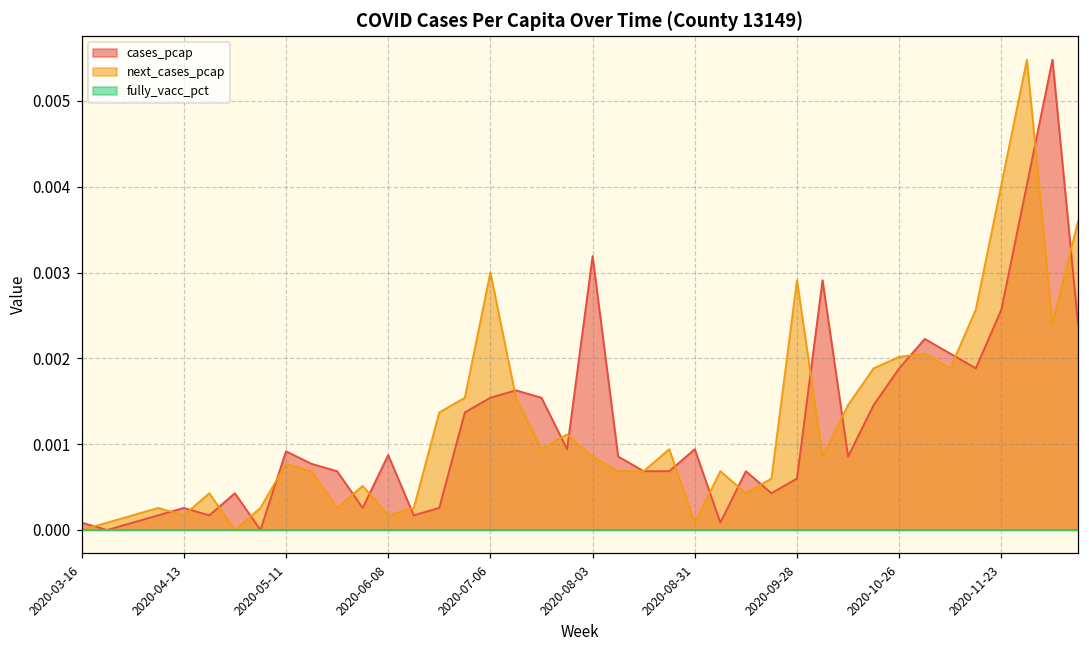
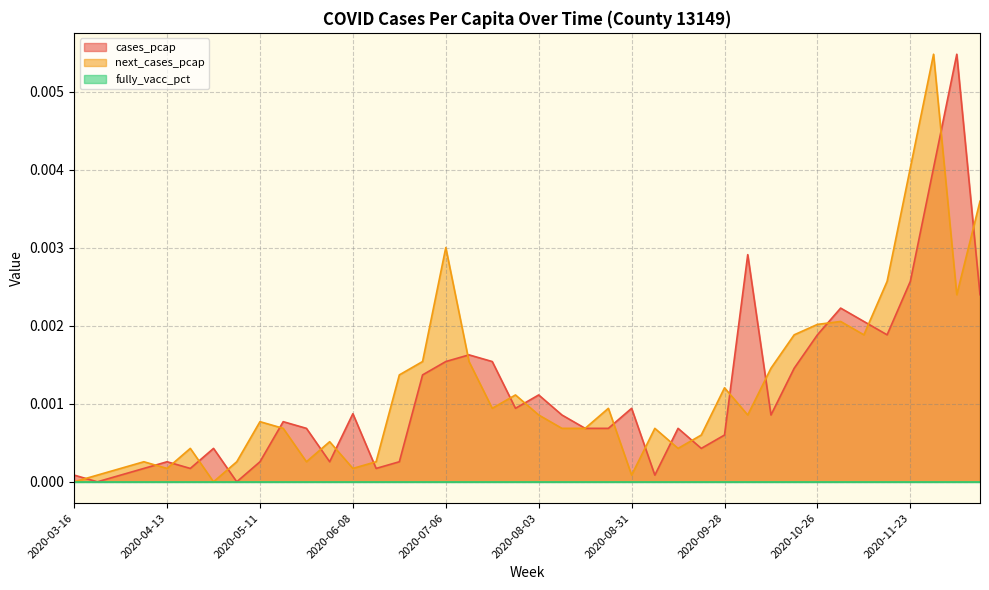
  {
    "cases_pcap": {
      "2020-03-16": 0.0001,
      "2020-04-13": 0.0003,
-     "2020-05-11": 0.0009,
+     "2020-05-11": 0.0003,
      "2020-06-08": 0.0009,
      "2020-07-06": 0.0015,
-     "2020-08-03": 0.0032,
+     "2020-08-03": 0.0011,
      "2020-08-31": 0.0009,
      "2020-09-28": 0.0006,
      "2020-10-26": 0.0019,
      "2020-11-23": 0.0026
    },
    "next_cases_pcap": {
      "2020-04-13": 0.0002,
      "2020-05-11": 0.0008,
      "2020-06-08": 0.0002,
      "2020-07-06": 0.0030,
      "2020-08-03": 0.0009,
      "2020-08-31": 0.0001,
-     "2020-09-28": 0.0029,
+     "2020-09-28": 0.0012,
      "2020-10-26": 0.0020,
      "2020-11-23": 0.0040
    },
    "fully_vacc_pct": {
      "2020-04-13": 0.0000,
      "2020-05-11": 0.0000,
      "2020-06-08": 0.0000,
      "2020-07-06": 0.0000,
      "2020-08-03": 0.0000,
      "2020-08-31": 0.0000,
      "2020-09-28": 0.0000,
      "2020-10-26": 0.0000,
      "2020-11-23": 0.0000
    }
  }
